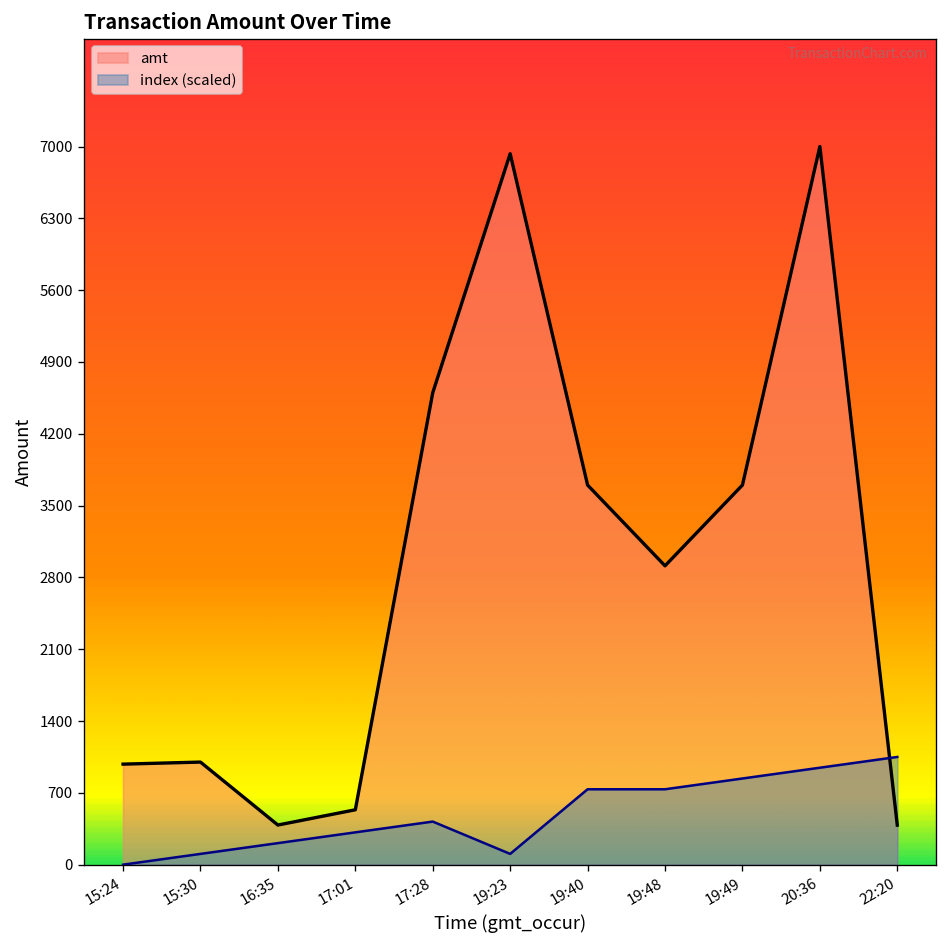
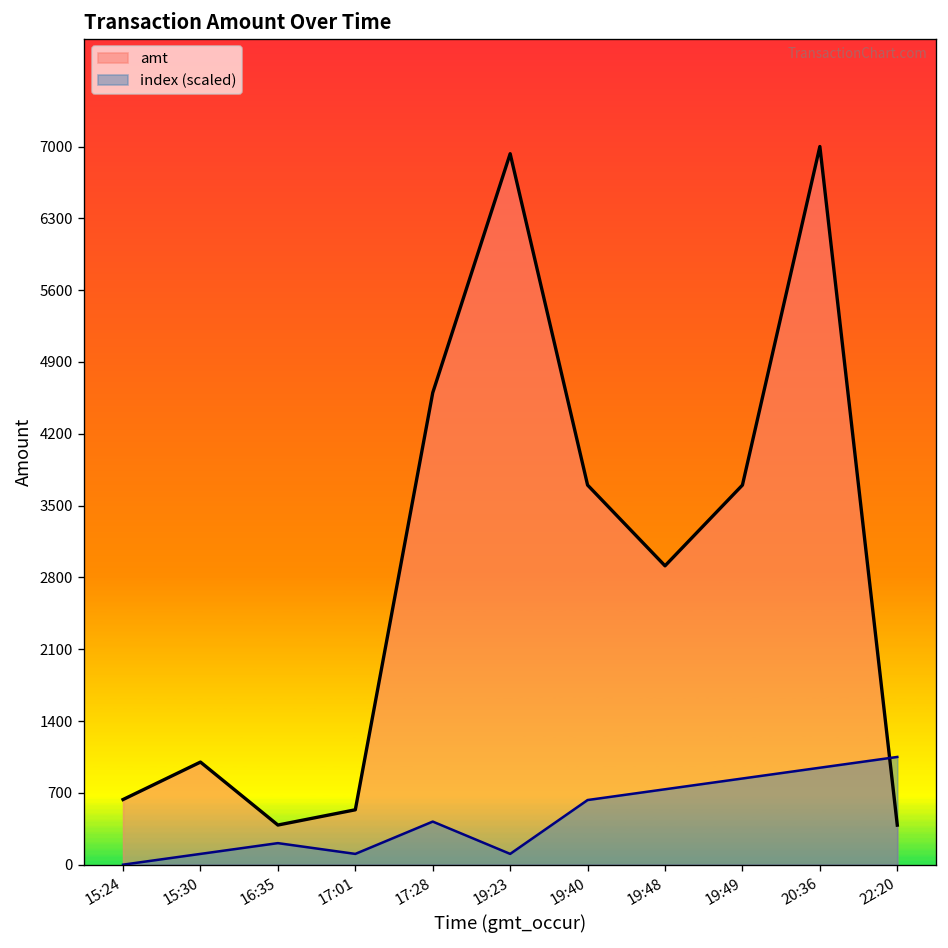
  {
    "amt": {
-     "15:24": 1000,
+     "15:24": 600,
      "15:30": 1000,
      "16:35": 400,
      "17:01": 500,
      "17:28": 4600,
      "19:23": 6900,
      "19:40": 3700,
      "19:48": 2900,
      "19:49": 3700,
      "20:36": 7000,
      "22:20": 400
    },
    "index (scaled)": {
      "15:24": 0,
      "15:30": 100,
      "16:35": 200,
-     "17:01": 300,
+     "17:01": 100,
      "17:28": 400,
      "19:23": 100,
-     "19:40": 700,
+     "19:40": 600,
      "19:48": 700,
      "19:49": 800,
      "20:36": 900,
      "22:20": 1100
    }
  }
